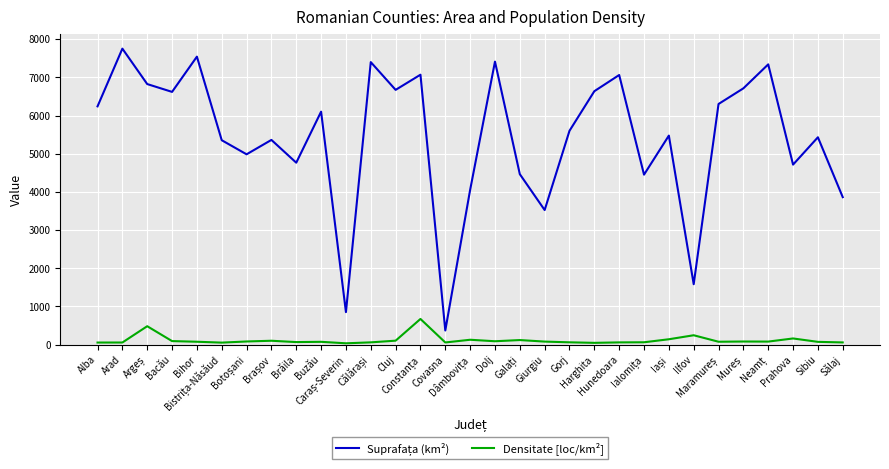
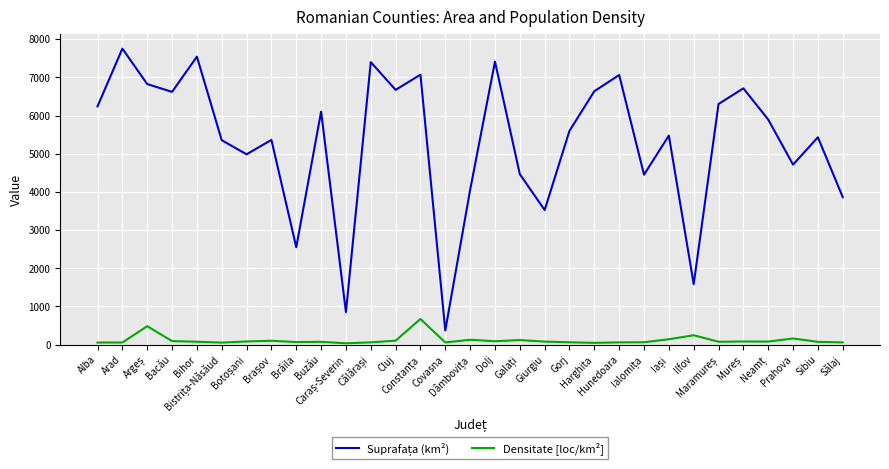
  {
    "Suprafața (km²)": {
      "Alba": 6200,
      "Arad": 7800,
      "Argeș": 6800,
      "Bacău": 6600,
      "Bihor": 7500,
      "Bistrița-Năsăud": 5400,
      "Botoșani": 5000,
      "Brașov": 5400,
-     "Brăila": 4800,
+     "Brăila": 2600,
      "Buzău": 6100,
      "Caraș-Severin": 900,
      "Călărași": 7400,
      "Cluj": 6700,
      "Constanța": 7100,
      "Covasna": 400,
      "Dâmbovița": 4100,
      "Dolj": 7400,
      "Galați": 4500,
      "Giurgiu": 3500,
      "Gorj": 5600,
      "Harghita": 6600,
      "Hunedoara": 7100,
      "Ialomița": 4500,
      "Iași": 5500,
      "Ilfov": 1600,
      "Maramureș": 6300,
      "Mureș": 6700,
-     "Neamț": 7300,
+     "Neamț": 5900,
      "Prahova": 4700,
      "Sibiu": 5400,
      "Sălaj": 3900
    },
    "Densitate [loc/km²]": {
      "Alba": 100,
      "Arad": 100,
      "Argeș": 500,
      "Bacău": 100,
      "Bihor": 100,
      "Bistrița-Năsăud": 100,
      "Botoșani": 100,
      "Brașov": 100,
      "Brăila": 100,
      "Buzău": 100,
      "Caraș-Severin": 0,
      "Călărași": 100,
      "Cluj": 100,
      "Constanța": 700,
      "Covasna": 100,
      "Dâmbovița": 100,
      "Dolj": 100,
      "Galați": 100,
      "Giurgiu": 100,
      "Gorj": 100,
      "Harghita": 0,
      "Hunedoara": 100,
      "Ialomița": 100,
      "Iași": 100,
      "Ilfov": 200,
      "Maramureș": 100,
      "Mureș": 100,
      "Neamț": 100,
      "Prahova": 200,
      "Sibiu": 100,
      "Sălaj": 100
    }
  }
